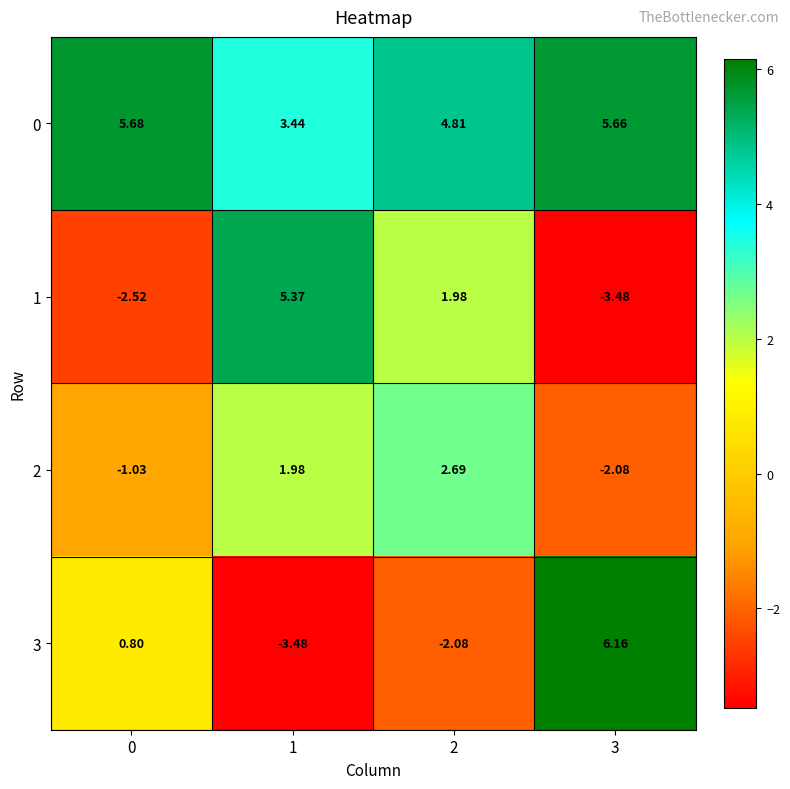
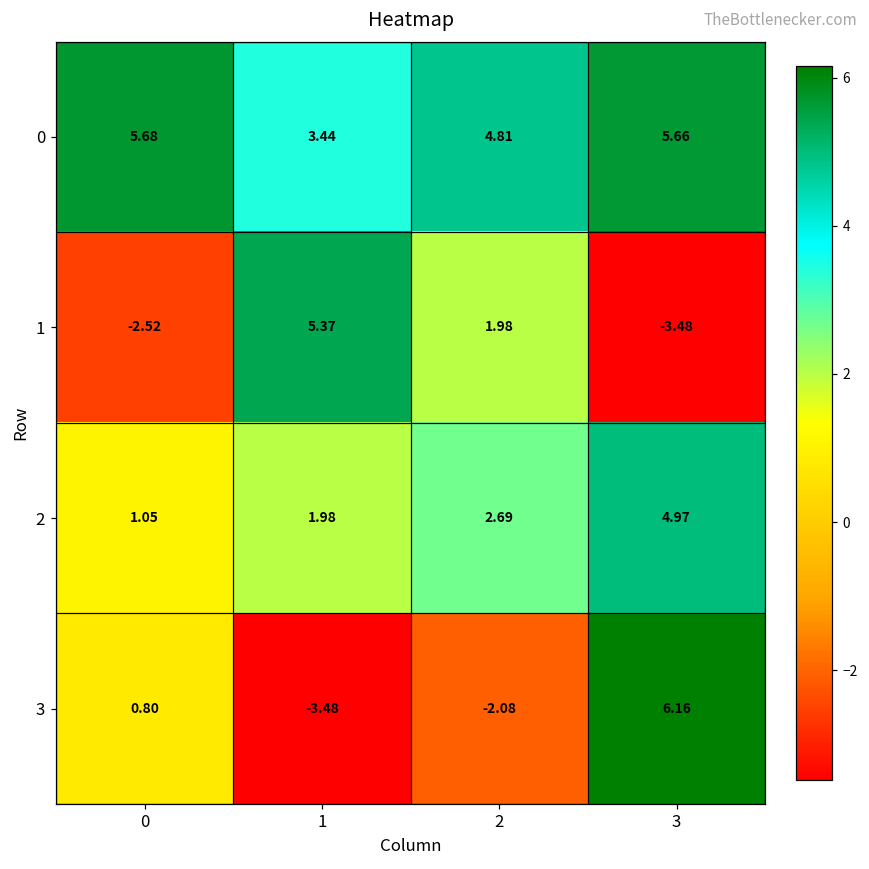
  {
    "0": {
      "0": 5.68,
      "1": 3.44,
      "2": 4.81,
      "3": 5.66
    },
    "1": {
      "0": -2.52,
      "1": 5.37,
      "2": 1.98,
      "3": -3.48
    },
    "2": {
-     "0": -1.03,
+     "0": 1.05,
      "1": 1.98,
      "2": 2.69,
-     "3": -2.08
+     "3": 4.97
    },
    "3": {
      "0": 0.80,
      "1": -3.48,
      "2": -2.08,
      "3": 6.16
    }
  }
